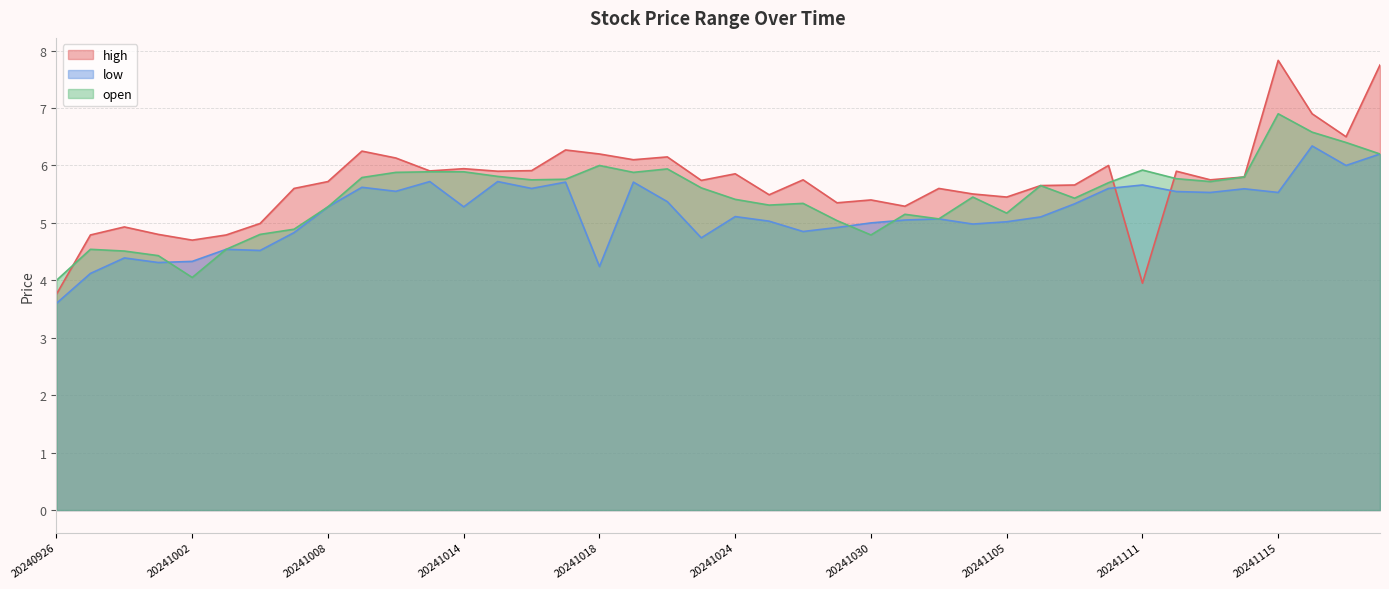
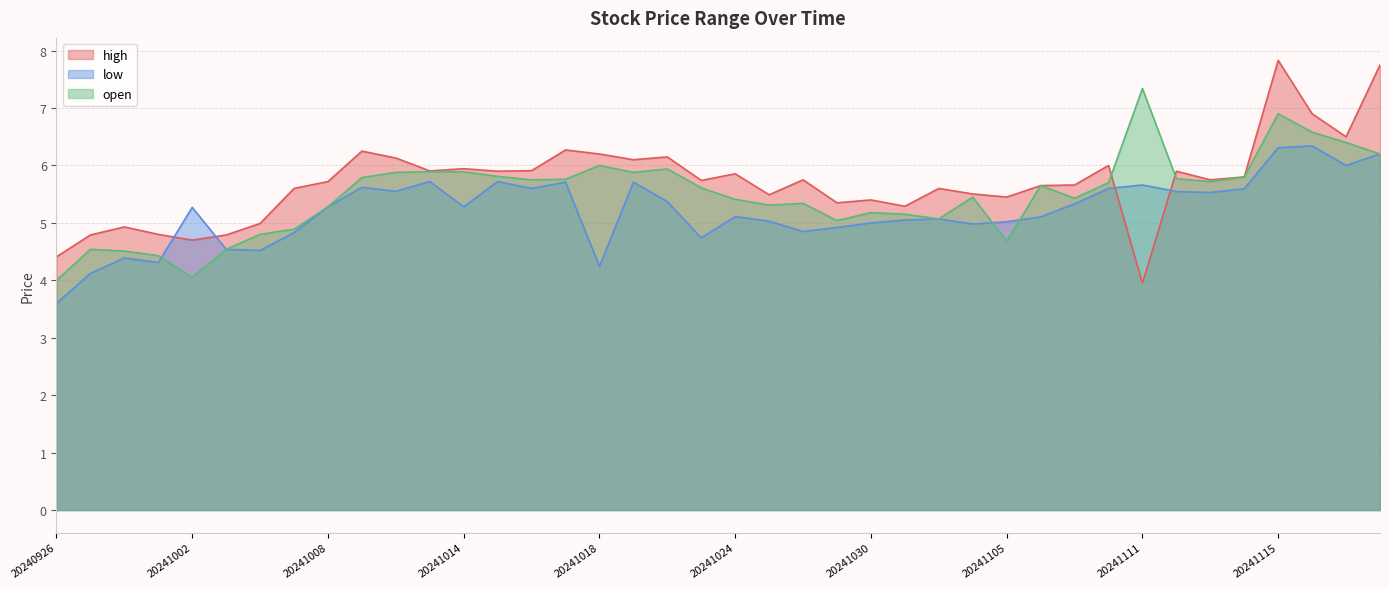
  {
    "high": {
-     "20240926": 3.8,
+     "20240926": 4.4,
      "20241002": 4.7,
      "20241008": 5.7,
      "20241014": 5.9,
      "20241018": 6.2,
      "20241024": 5.9,
      "20241030": 5.4,
      "20241105": 5.5,
      "20241111": 4.0,
      "20241115": 7.8
    },
    "low": {
      "20240926": 3.6,
-     "20241002": 4.3,
+     "20241002": 5.3,
      "20241014": 5.3,
      "20241018": 4.2,
      "20241024": 5.1,
      "20241030": 5.0,
      "20241105": 5.0,
      "20241111": 5.7,
-     "20241115": 5.5
+     "20241115": 6.3
    },
    "open": {
      "20240926": 4.0,
      "20241002": 4.1,
      "20241014": 5.9,
      "20241018": 6.0,
      "20241024": 5.4,
-     "20241030": 4.8,
-     "20241105": 5.2,
-     "20241111": 5.9,
+     "20241030": 5.2,
+     "20241105": 4.7,
+     "20241111": 7.3,
      "20241115": 6.9
    }
  }
